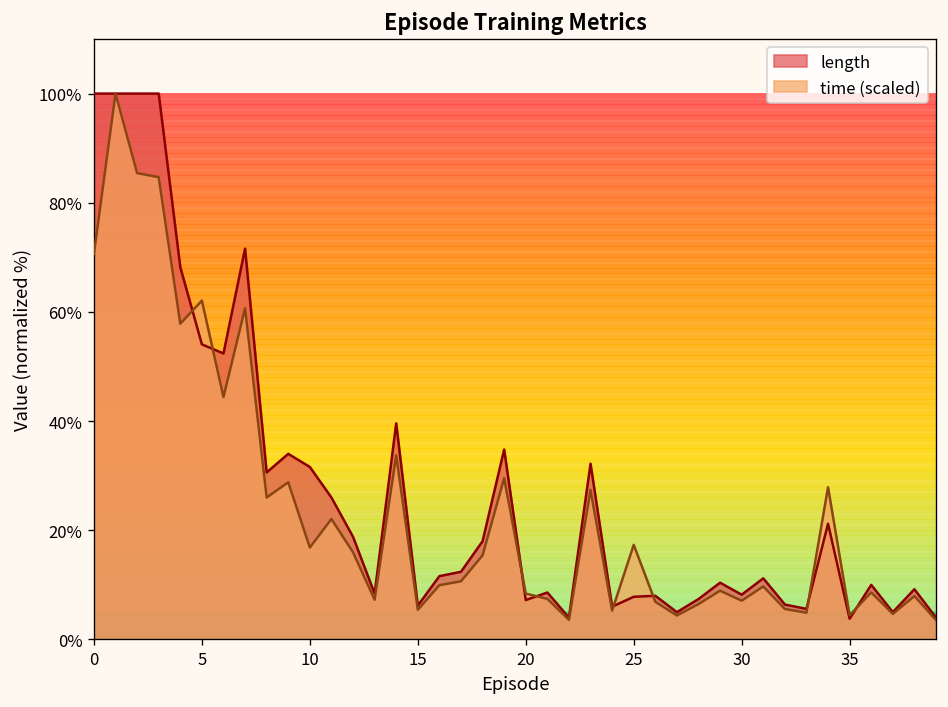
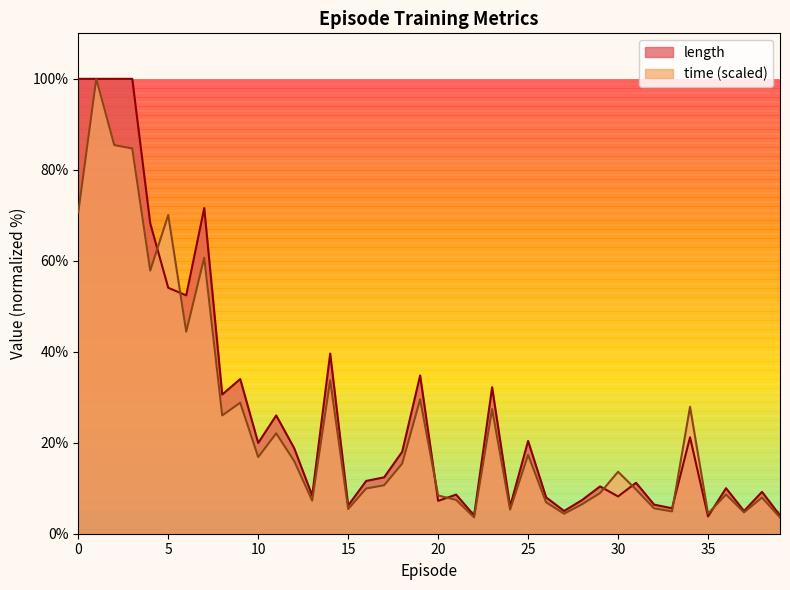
  {
    "length": {
      "0": "100%",
      "5": "54%",
-     "10": "32%",
+     "10": "20%",
      "15": "6%",
      "20": "7%",
-     "25": "8%",
+     "25": "20%",
      "30": "8%",
      "35": "4%"
    },
    "time (scaled)": {
      "0": "71%",
-     "5": "62%",
+     "5": "70%",
      "10": "17%",
      "15": "5%",
      "20": "8%",
      "25": "17%",
-     "30": "7%",
+     "30": "14%",
      "35": "4%"
    }
  }
